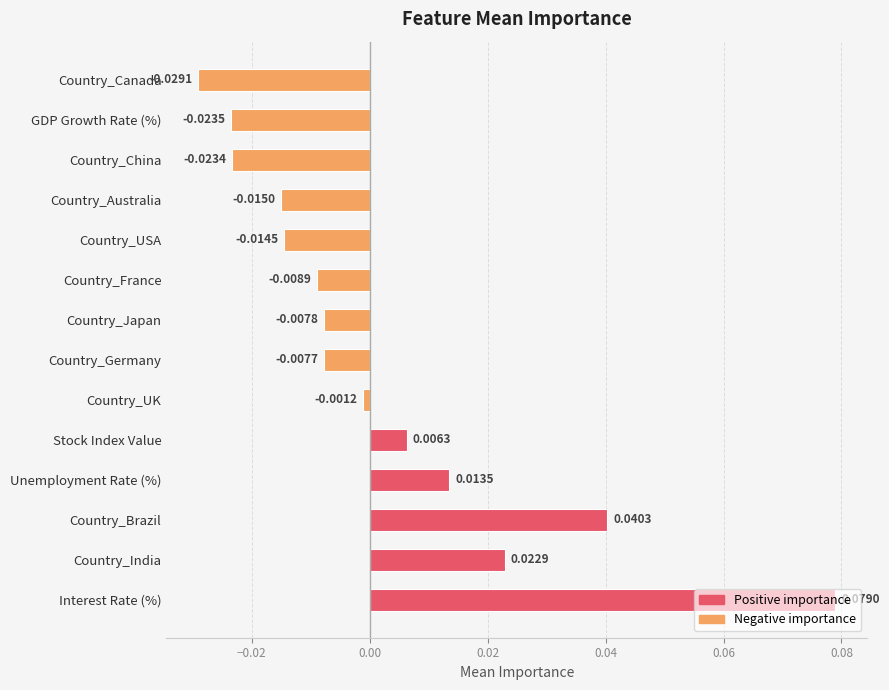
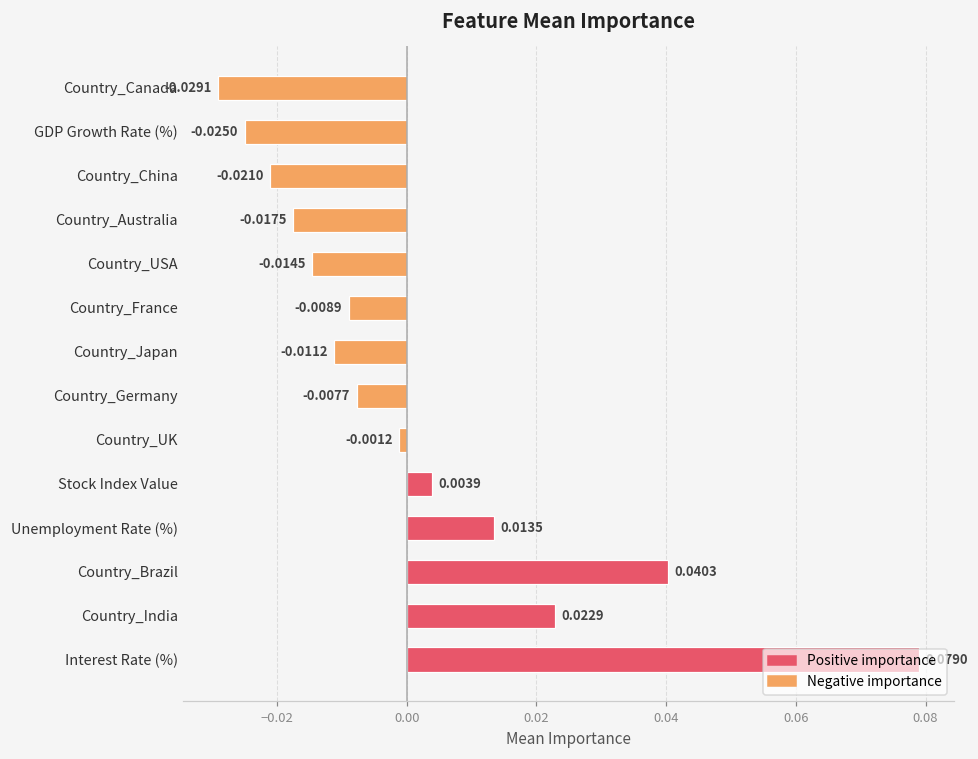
  {
    "Country_Canada": -0.0291,
-   "GDP Growth Rate (%)": -0.0235,
-   "Country_China": -0.0234,
-   "Country_Australia": -0.0150,
+   "GDP Growth Rate (%)": -0.0250,
+   "Country_China": -0.0210,
+   "Country_Australia": -0.0175,
    "Country_USA": -0.0145,
    "Country_France": -0.0089,
-   "Country_Japan": -0.0078,
+   "Country_Japan": -0.0112,
    "Country_Germany": -0.0077,
    "Country_UK": -0.0012,
-   "Stock Index Value": 0.0063,
+   "Stock Index Value": 0.0039,
    "Unemployment Rate (%)": 0.0135,
    "Country_Brazil": 0.0403,
    "Country_India": 0.0229
  }
